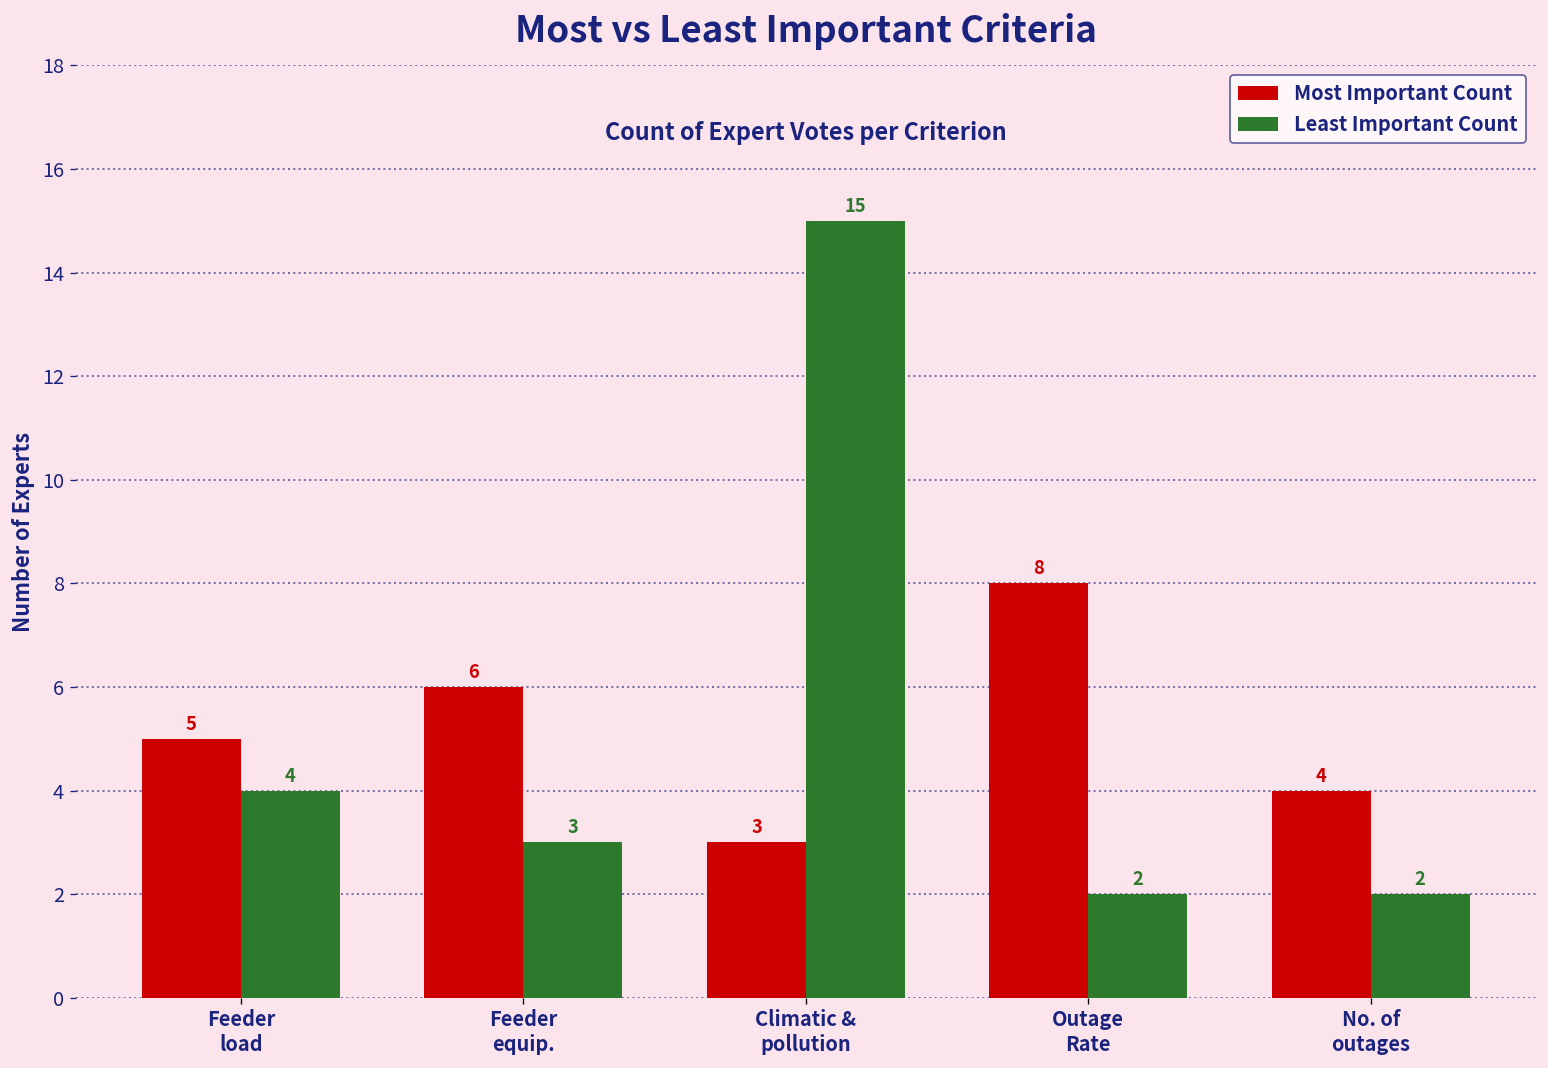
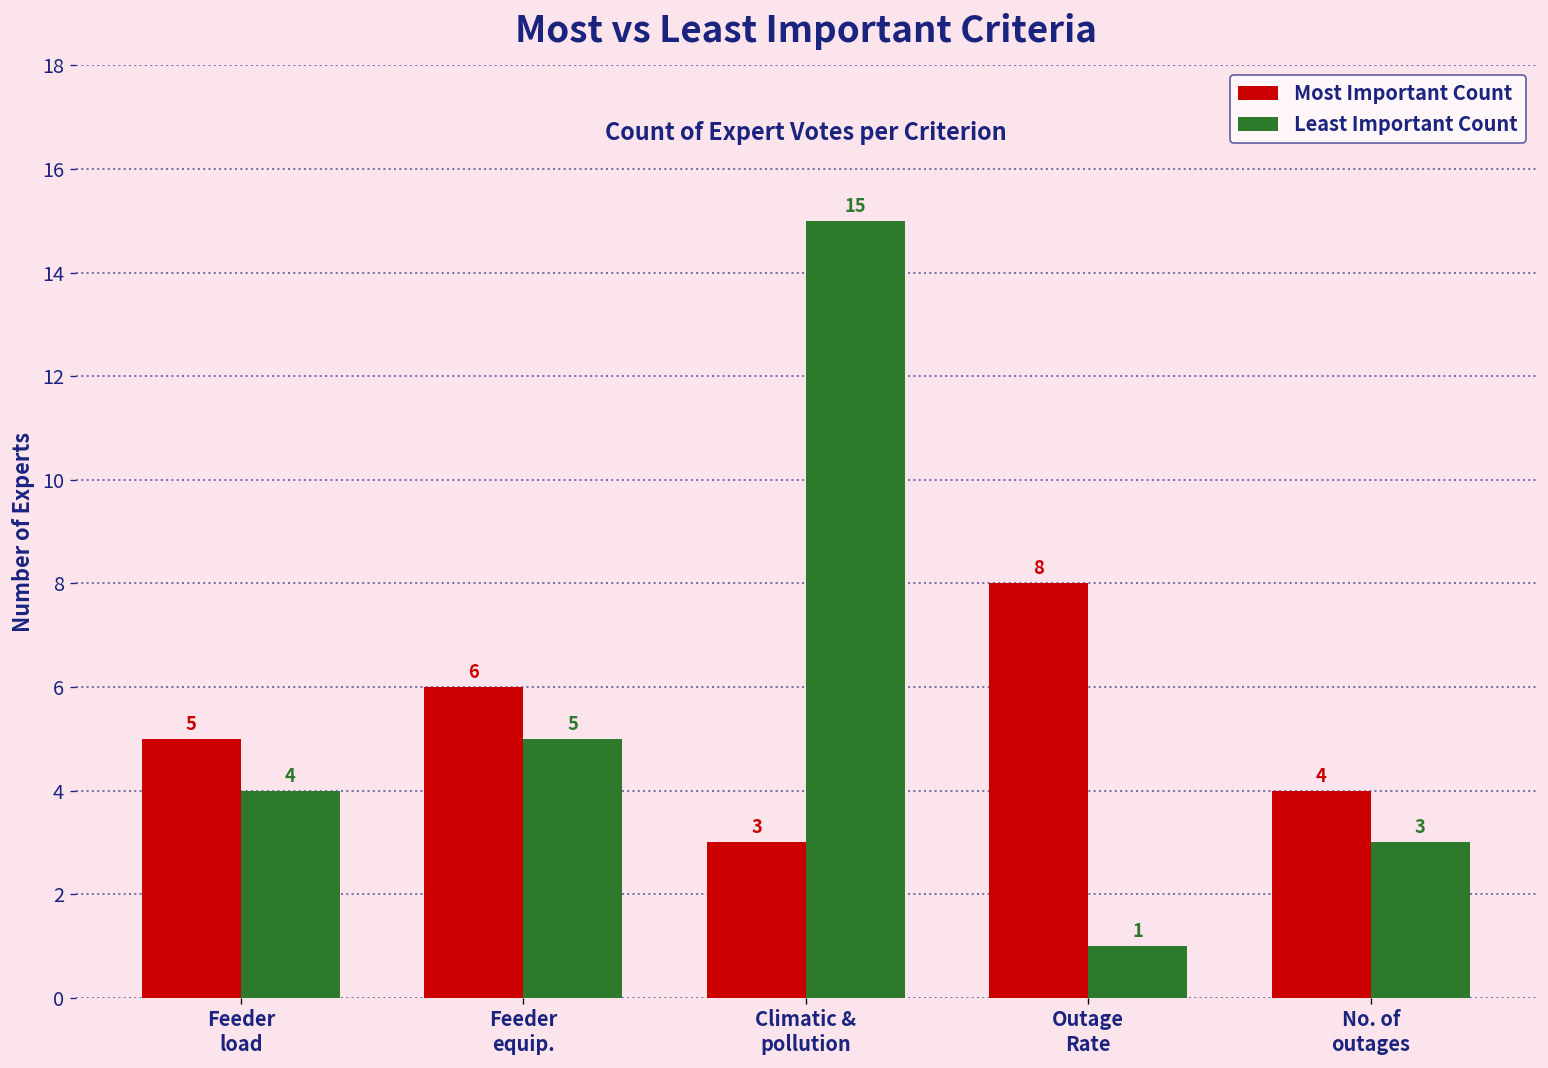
  {
    "Most Important Count": {
      "Feeder load": 5,
      "Feeder equip.": 6,
      "Climatic & pollution": 3,
      "Outage Rate": 8,
      "No. of outages": 4
    },
    "Least Important Count": {
      "Feeder load": 4,
-     "Feeder equip.": 3,
+     "Feeder equip.": 5,
      "Climatic & pollution": 15,
-     "Outage Rate": 2,
-     "No. of outages": 2
+     "Outage Rate": 1,
+     "No. of outages": 3
    }
  }
